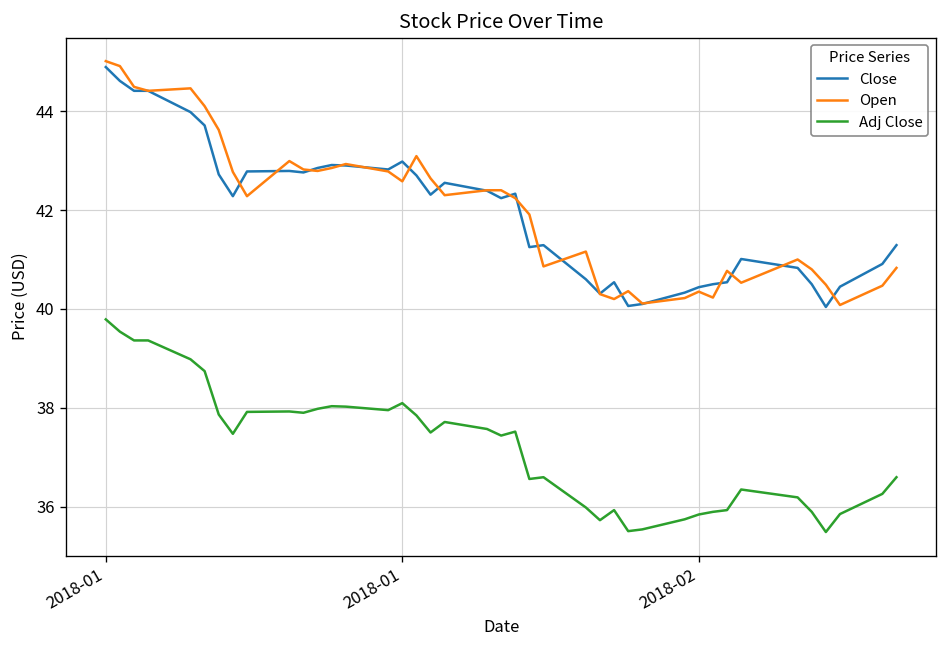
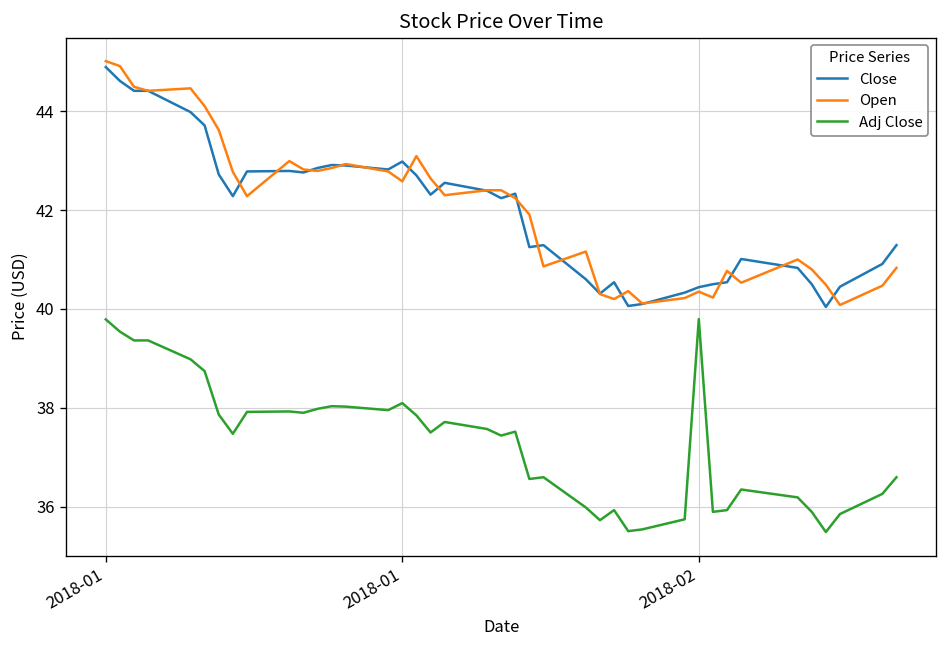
  {
    "Close": {
      "2018-02": 40.4
    },
    "Open": {
      "2018-02": 40.3
    },
    "Adj Close": {
-     "2018-02": 35.8
+     "2018-02": 39.8
    }
  }
